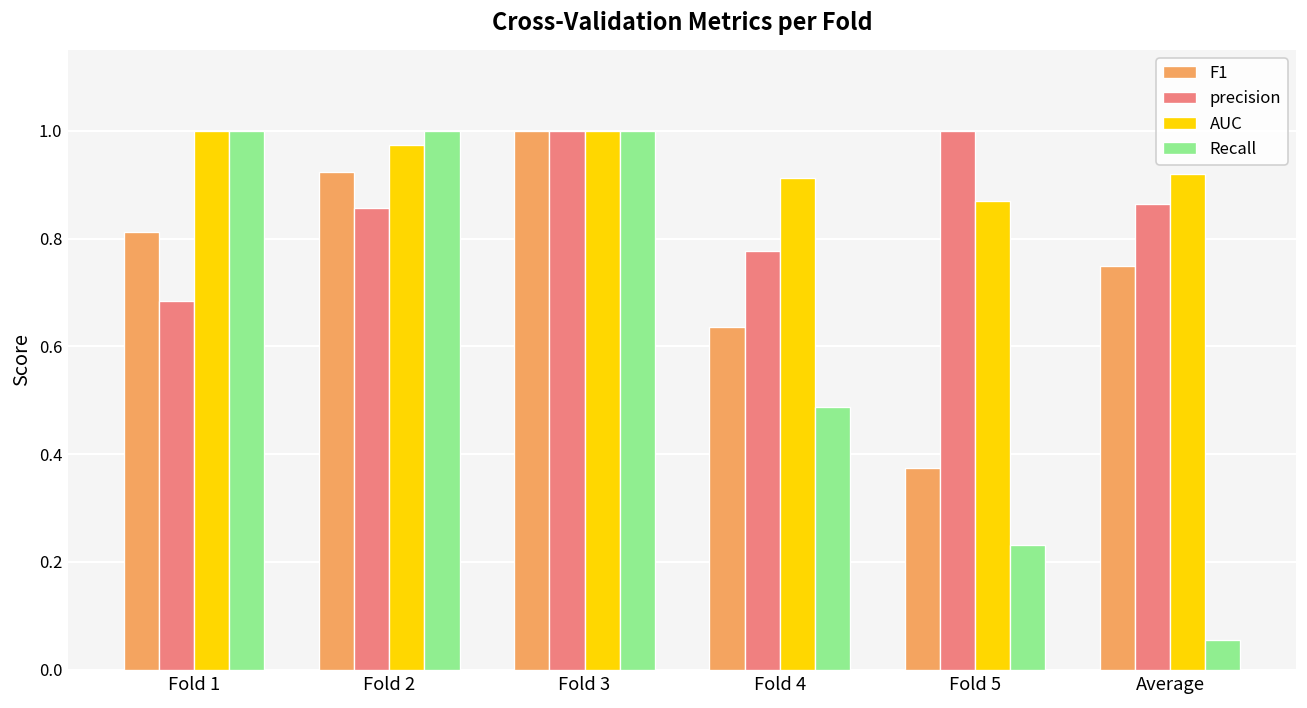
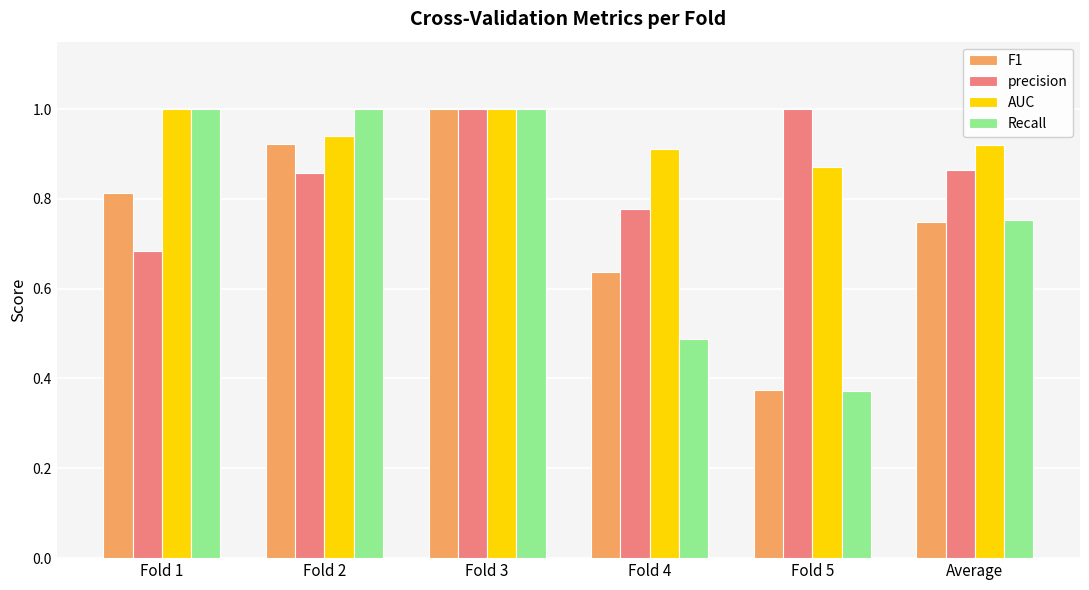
  {
    "AUC": {
      "Fold 1": 1.00,
-     "Fold 2": 0.97,
+     "Fold 2": 0.94,
      "Fold 3": 1.00,
      "Fold 4": 0.91,
      "Fold 5": 0.87,
      "Average": 0.92
    },
    "Recall": {
      "Fold 1": 1.00,
      "Fold 2": 1.00,
      "Fold 3": 1.00,
      "Fold 4": 0.49,
-     "Fold 5": 0.23,
-     "Average": 0.06
+     "Fold 5": 0.37,
+     "Average": 0.75
    }
  }
